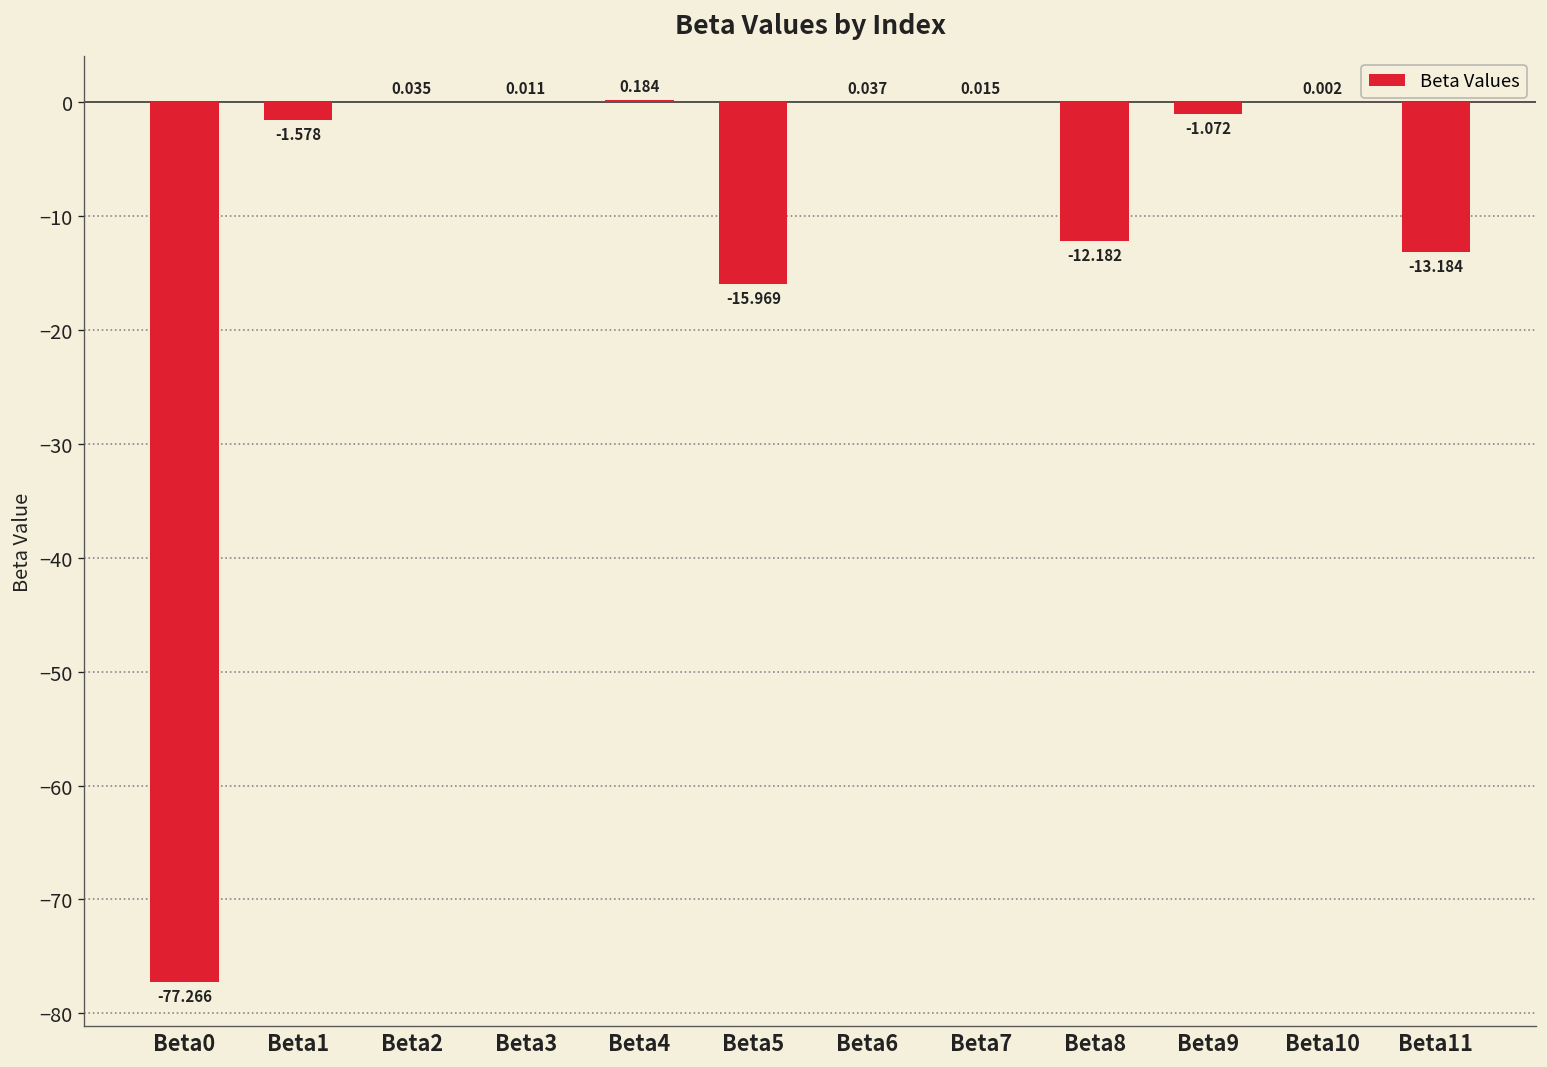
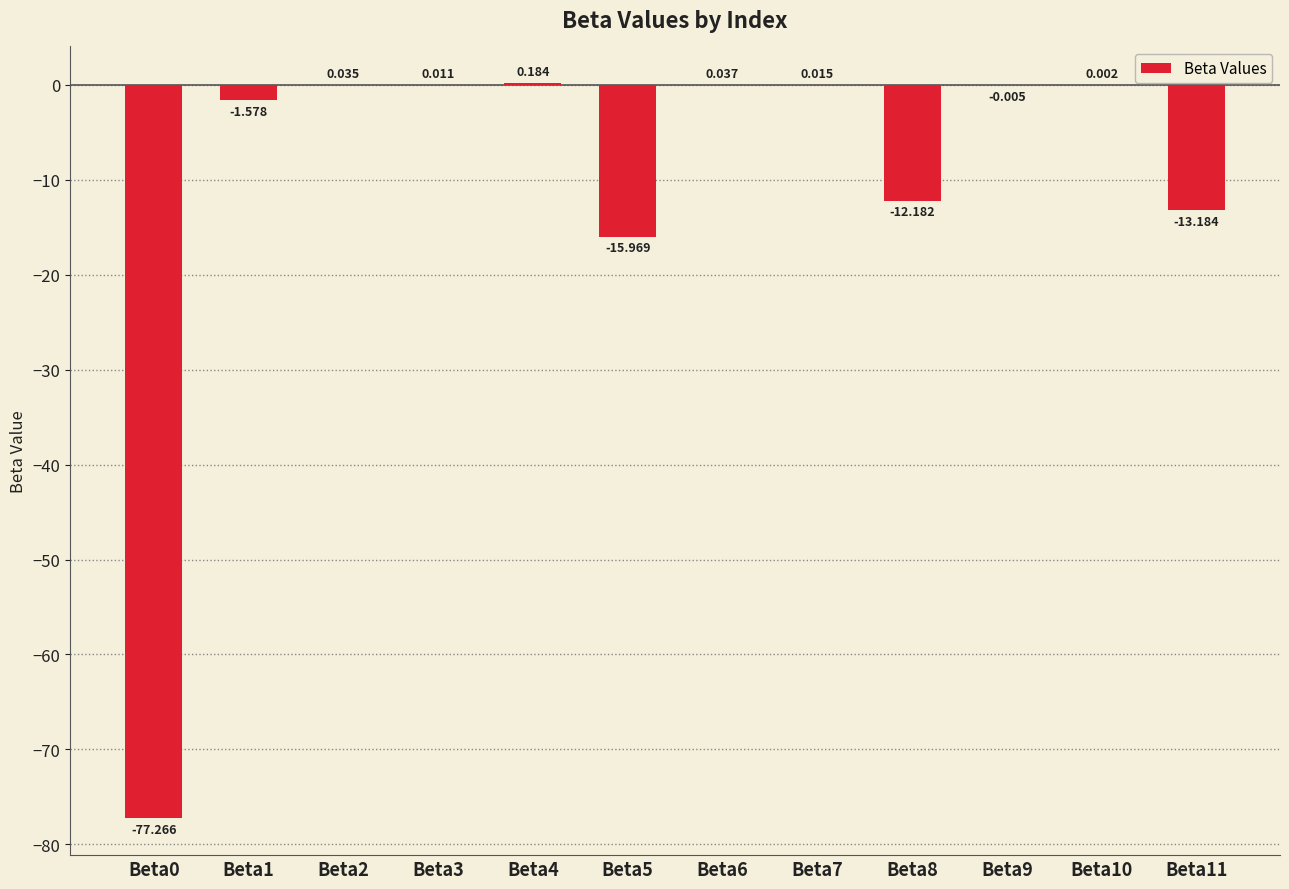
  {
    "Beta0": -77.266,
    "Beta1": -1.578,
    "Beta2": 0.035,
    "Beta3": 0.011,
    "Beta4": 0.184,
    "Beta5": -15.969,
    "Beta6": 0.037,
    "Beta7": 0.015,
    "Beta8": -12.182,
-   "Beta9": -1.072,
+   "Beta9": -0.005,
    "Beta10": 0.002,
    "Beta11": -13.184
  }
